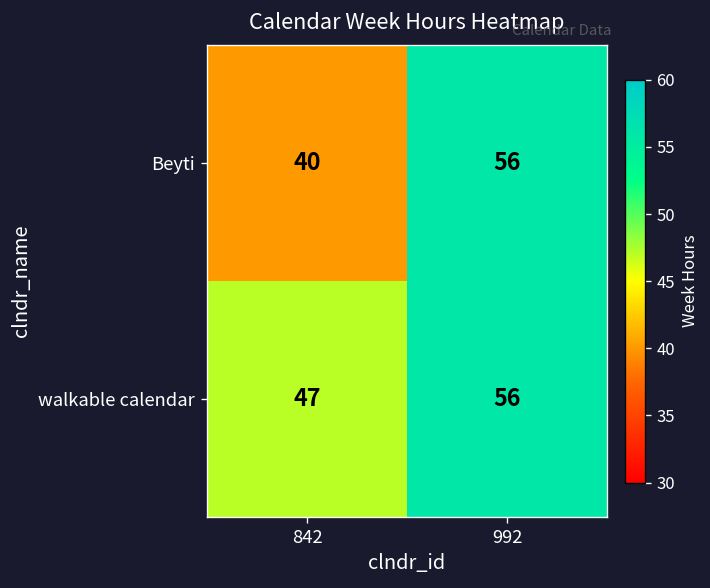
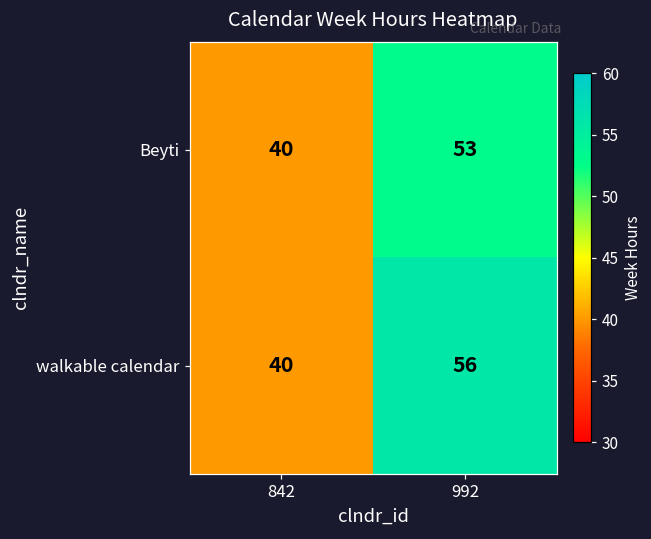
  {
    "Beyti": {
      "842": 40,
-     "992": 56
+     "992": 53
    },
    "walkable calendar": {
-     "842": 47,
+     "842": 40,
      "992": 56
    }
  }
